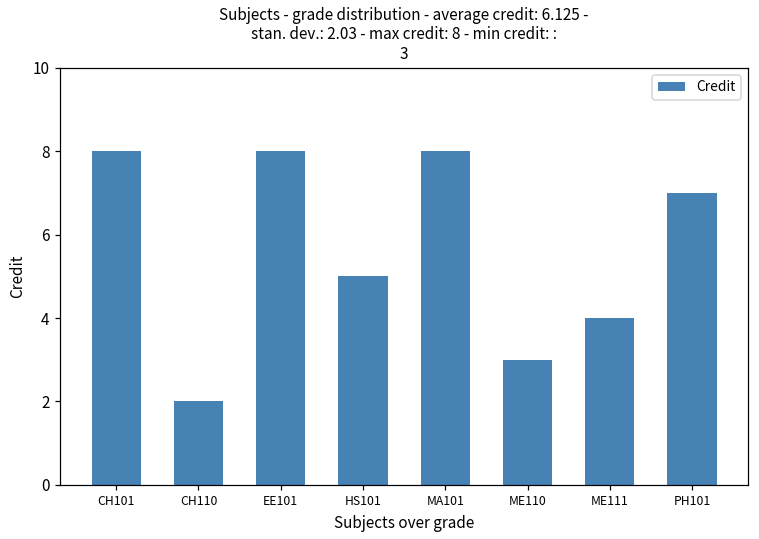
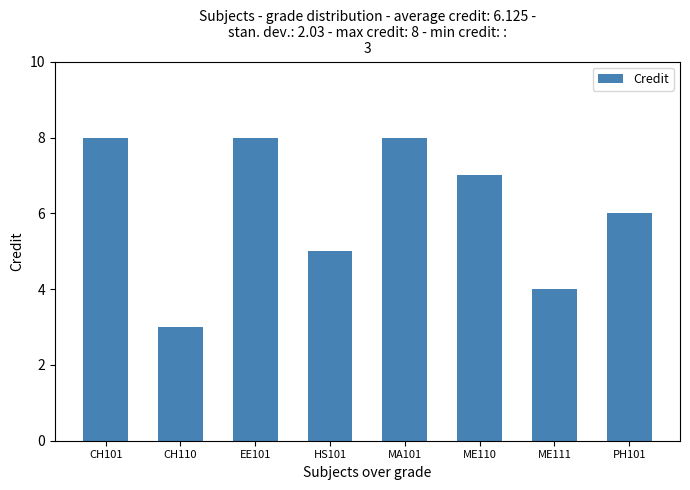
  {
    "CH101": 8,
-   "CH110": 2,
+   "CH110": 3,
    "EE101": 8,
    "HS101": 5,
    "MA101": 8,
-   "ME110": 3,
+   "ME110": 7,
    "ME111": 4,
-   "PH101": 7
+   "PH101": 6
  }
